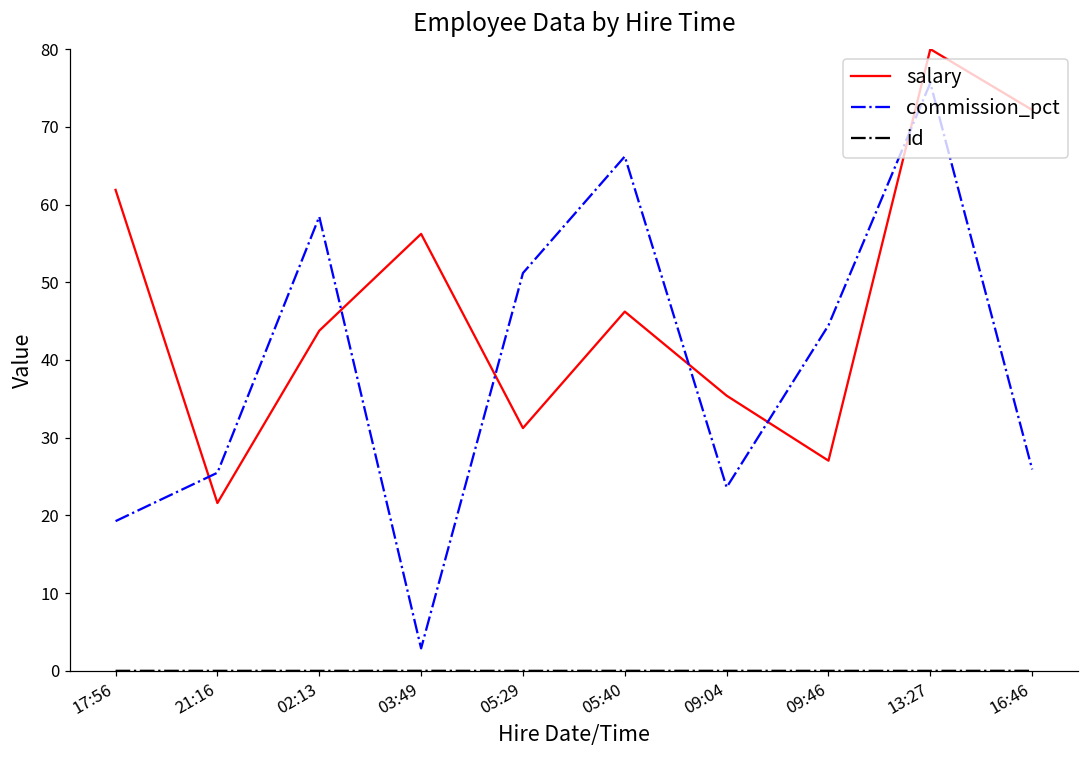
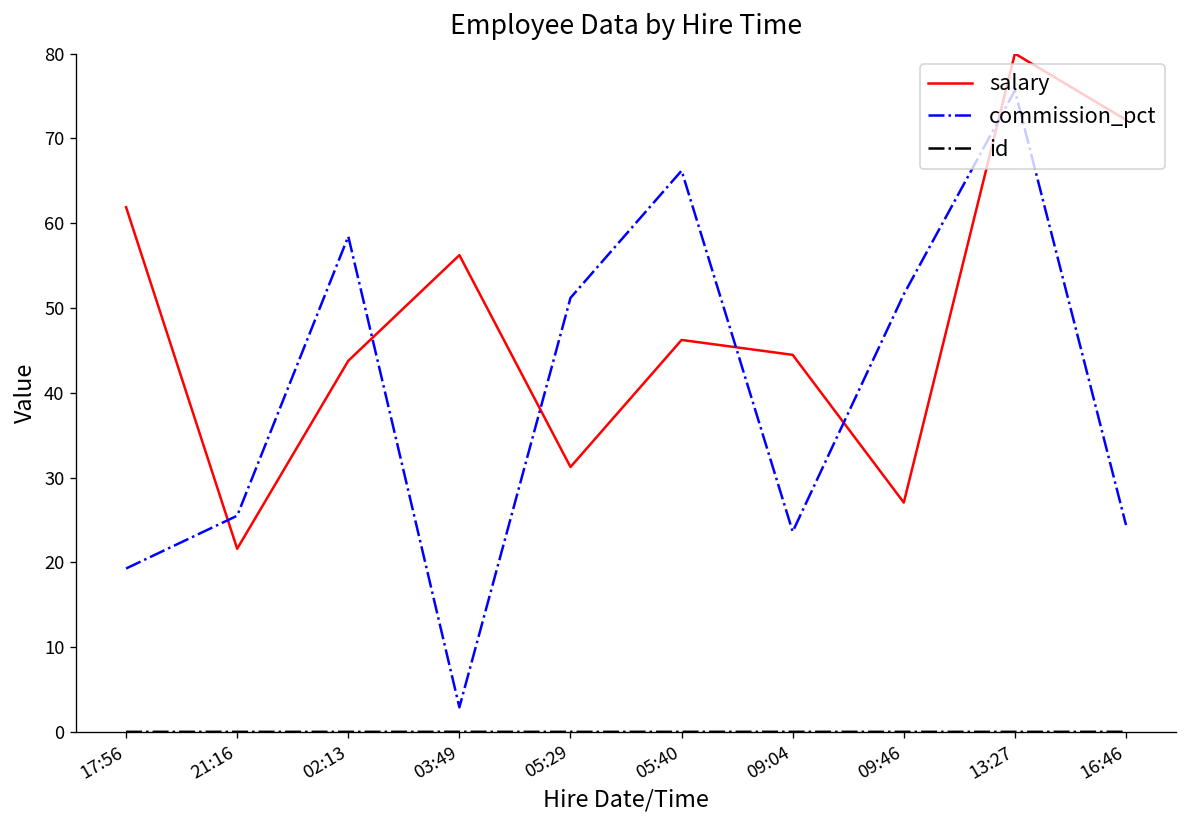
  {
    "salary": {
      "17:56": 62,
      "21:16": 22,
      "02:13": 44,
      "03:49": 56,
      "05:29": 31,
      "05:40": 46,
-     "09:04": 35,
+     "09:04": 44,
      "09:46": 27,
      "13:27": 80
    },
    "commission_pct": {
      "17:56": 19,
      "21:16": 25,
      "02:13": 58,
      "03:49": 3,
      "05:29": 51,
      "05:40": 66,
      "09:04": 24,
-     "09:46": 44,
-     "16:46": 26
+     "09:46": 52,
+     "16:46": 24
    },
    "id": {
      "17:56": 0,
      "21:16": 0,
      "02:13": 0,
      "03:49": 0,
      "05:29": 0,
      "05:40": 0,
      "09:04": 0,
      "09:46": 0,
      "13:27": 0,
      "16:46": 0
    }
  }
